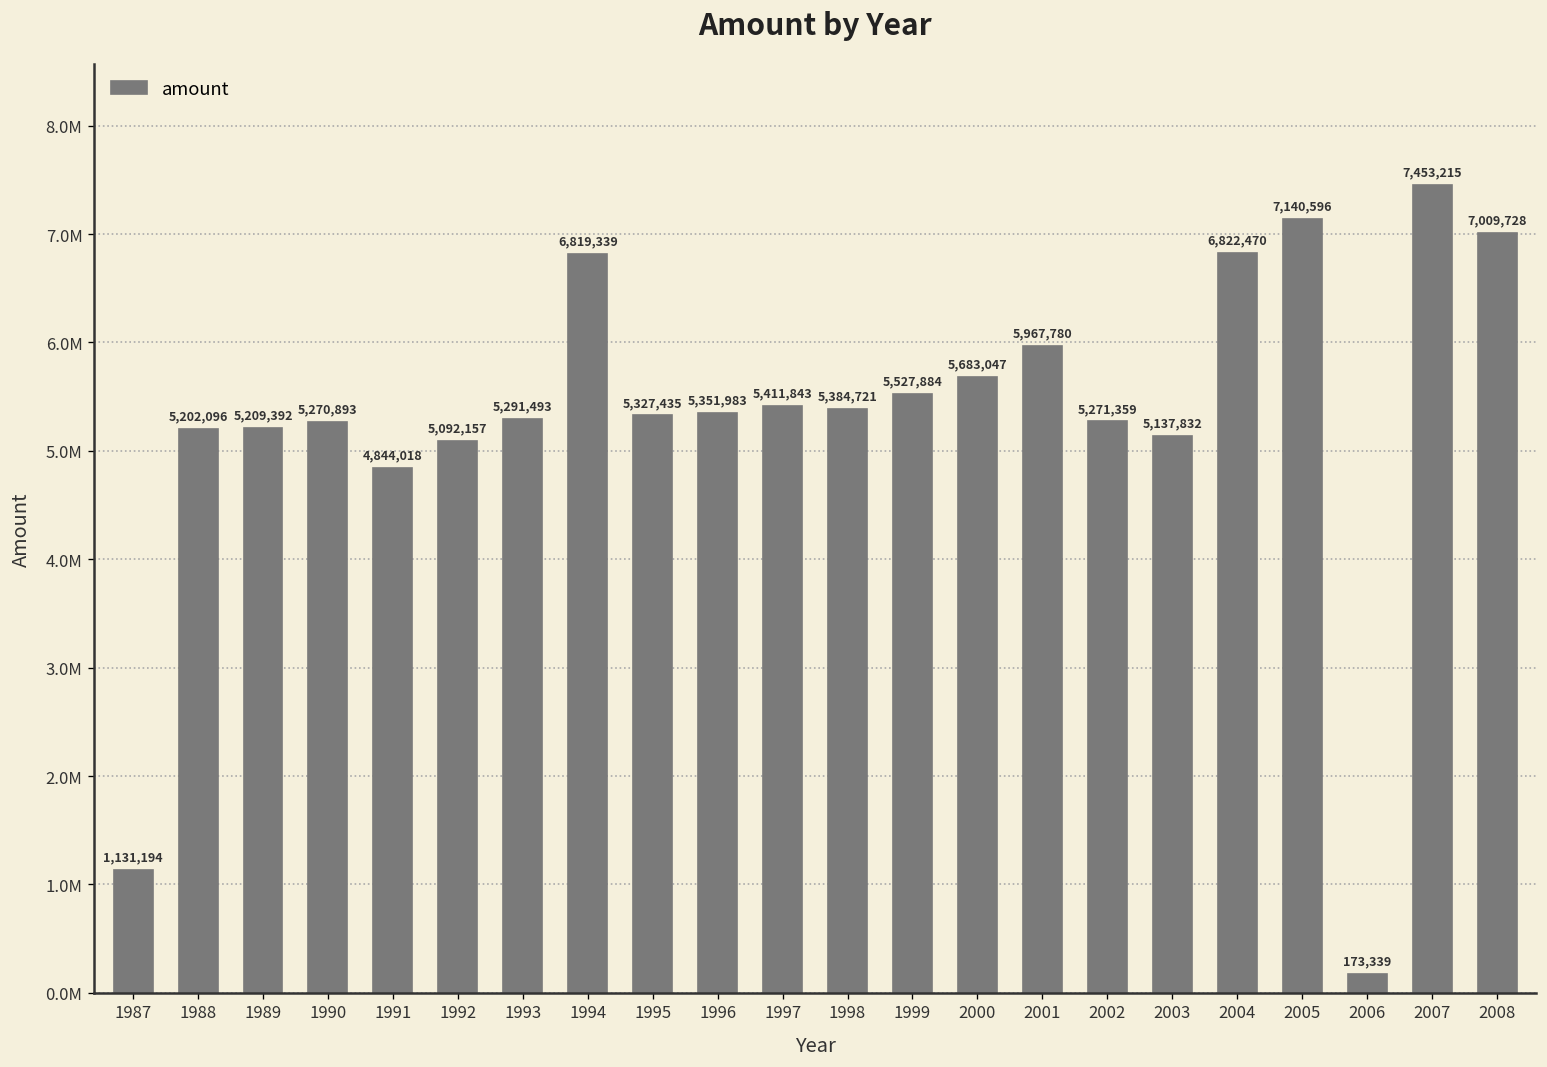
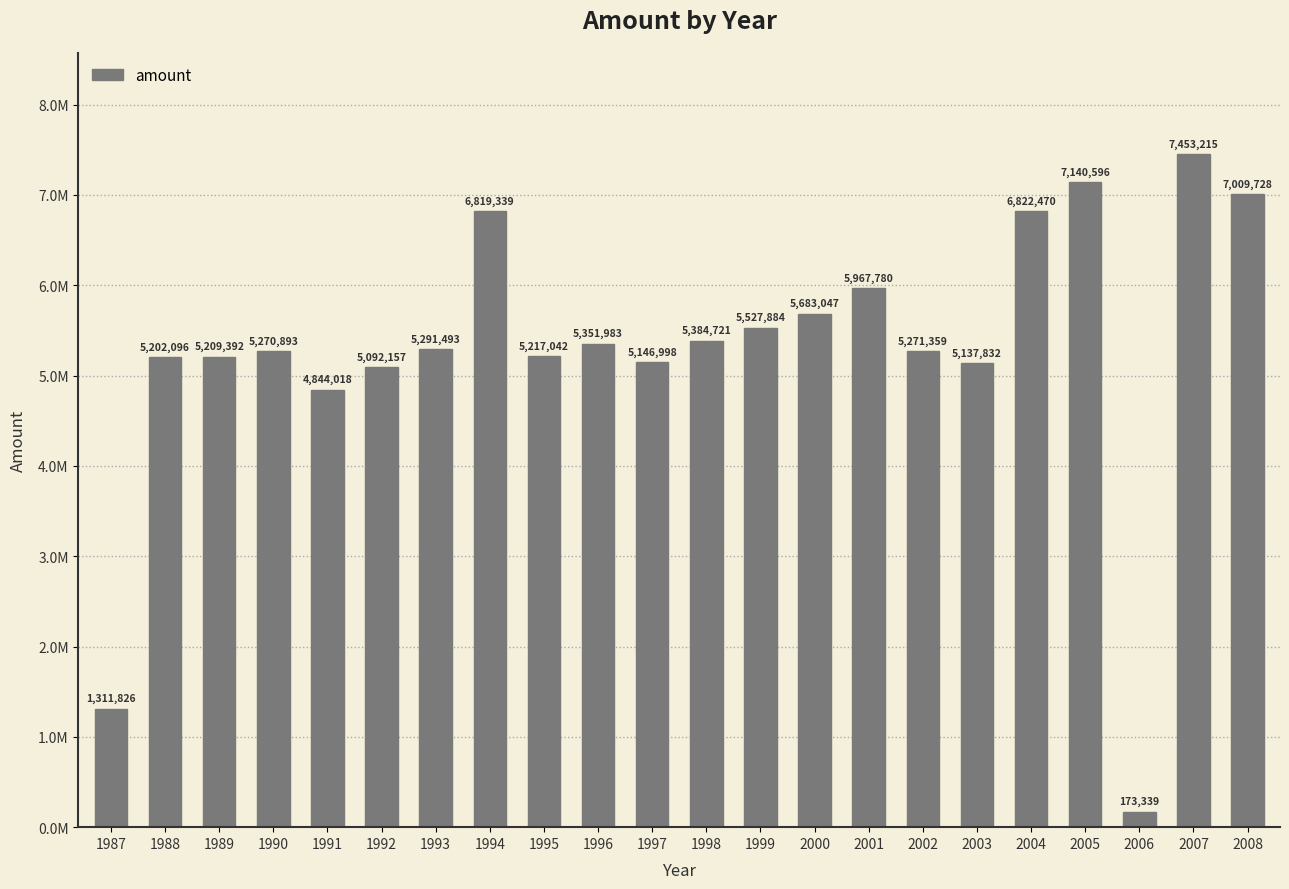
  {
-   "1987": "1,131,194",
+   "1987": "1,311,826",
    "1988": "5,202,096",
    "1989": "5,209,392",
    "1990": "5,270,893",
    "1991": "4,844,018",
    "1992": "5,092,157",
    "1993": "5,291,493",
    "1994": "6,819,339",
-   "1995": "5,327,435",
+   "1995": "5,217,042",
    "1996": "5,351,983",
-   "1997": "5,411,843",
+   "1997": "5,146,998",
    "1998": "5,384,721",
    "1999": "5,527,884",
    "2000": "5,683,047",
    "2001": "5,967,780",
    "2002": "5,271,359",
    "2003": "5,137,832",
    "2004": "6,822,470",
    "2005": "7,140,596",
    "2006": "173,339",
    "2007": "7,453,215",
    "2008": "7,009,728"
  }
